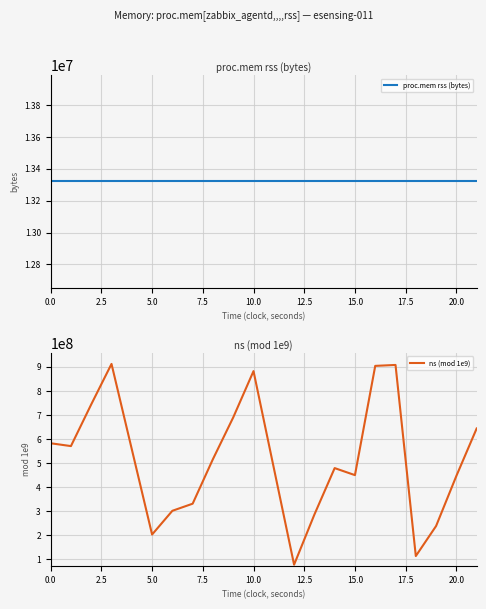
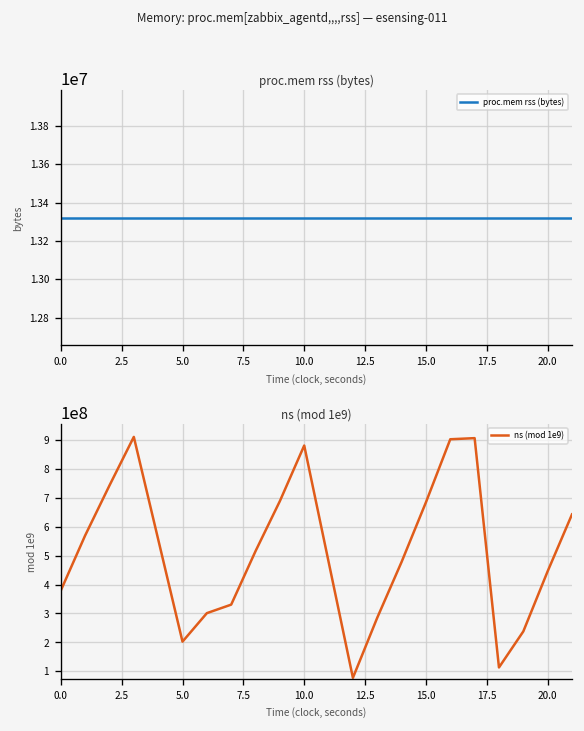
  {
    "proc.mem rss (bytes)": {
      "0.0": 13320000,
      "5.0": 13320000,
      "10.0": 13320000,
      "15.0": 13320000,
      "20.0": 13320000
    },
    "ns (mod 1e9)": {
-     "0.0": 580000000,
+     "0.0": 380000000,
      "5.0": 200000000,
      "10.0": 880000000,
-     "15.0": 450000000,
+     "15.0": 680000000,
      "20.0": 450000000
    }
  }
